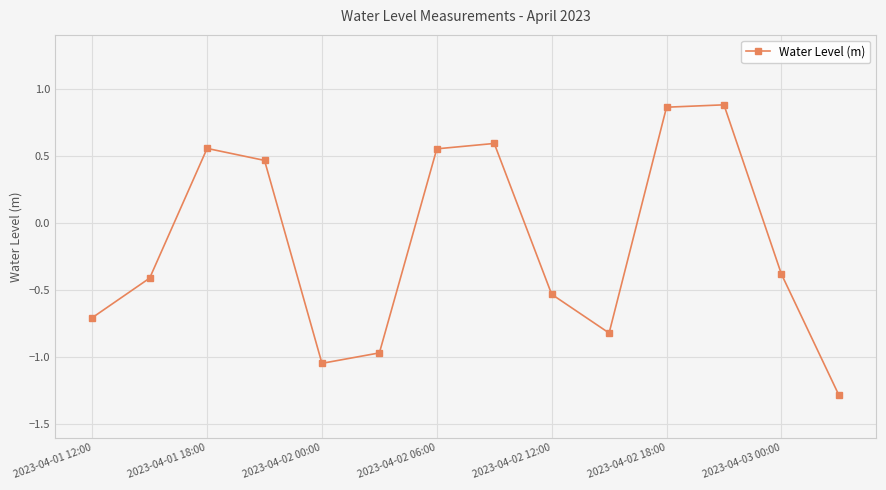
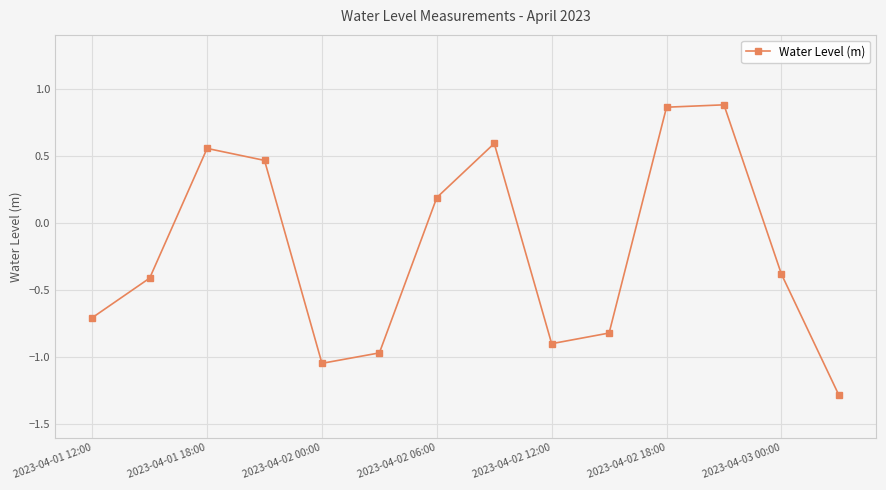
  {
    "2023-04-01 12:00": -0.71,
    "2023-04-01 18:00": 0.55,
    "2023-04-02 00:00": -1.05,
-   "2023-04-02 06:00": 0.55,
-   "2023-04-02 12:00": -0.53,
+   "2023-04-02 06:00": 0.19,
+   "2023-04-02 12:00": -0.90,
    "2023-04-02 18:00": 0.86,
    "2023-04-03 00:00": -0.38
  }
